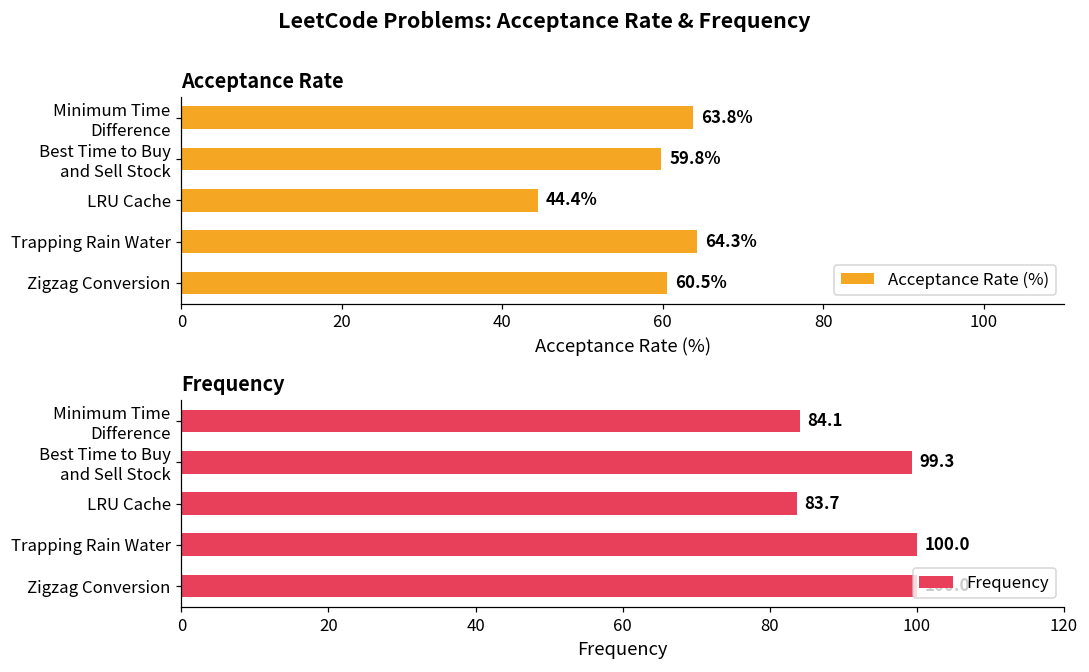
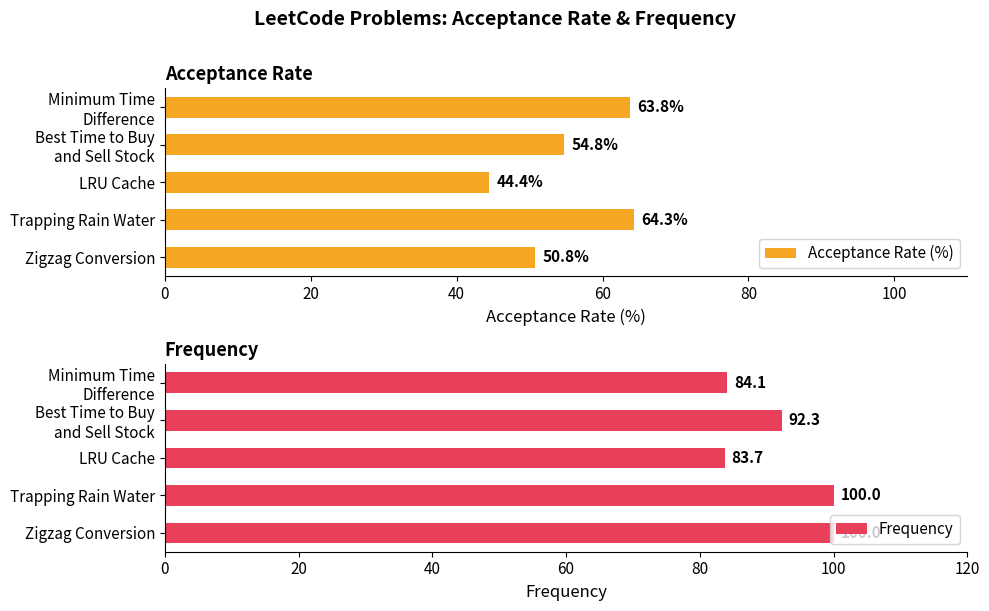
  {
    "Acceptance Rate": {
      "Minimum Time Difference": "63.8%",
-     "Best Time to Buy and Sell Stock": "59.8%",
+     "Best Time to Buy and Sell Stock": "54.8%",
      "LRU Cache": "44.4%",
      "Trapping Rain Water": "64.3%",
-     "Zigzag Conversion": "60.5%"
+     "Zigzag Conversion": "50.8%"
    },
    "Frequency": {
      "Minimum Time Difference": "84.1",
-     "Best Time to Buy and Sell Stock": "99.3",
+     "Best Time to Buy and Sell Stock": "92.3",
      "LRU Cache": "83.7",
      "Trapping Rain Water": "100.0"
    }
  }
